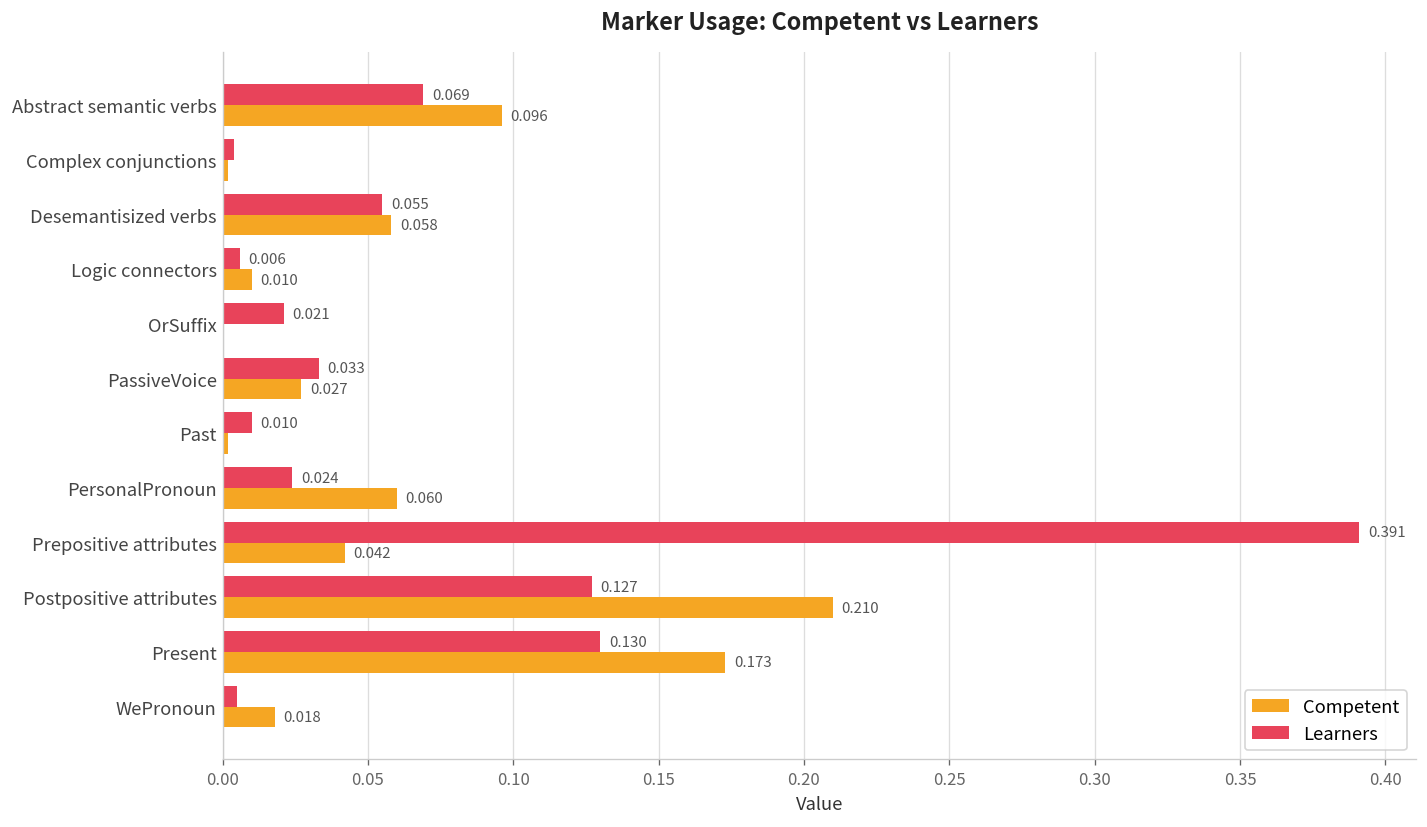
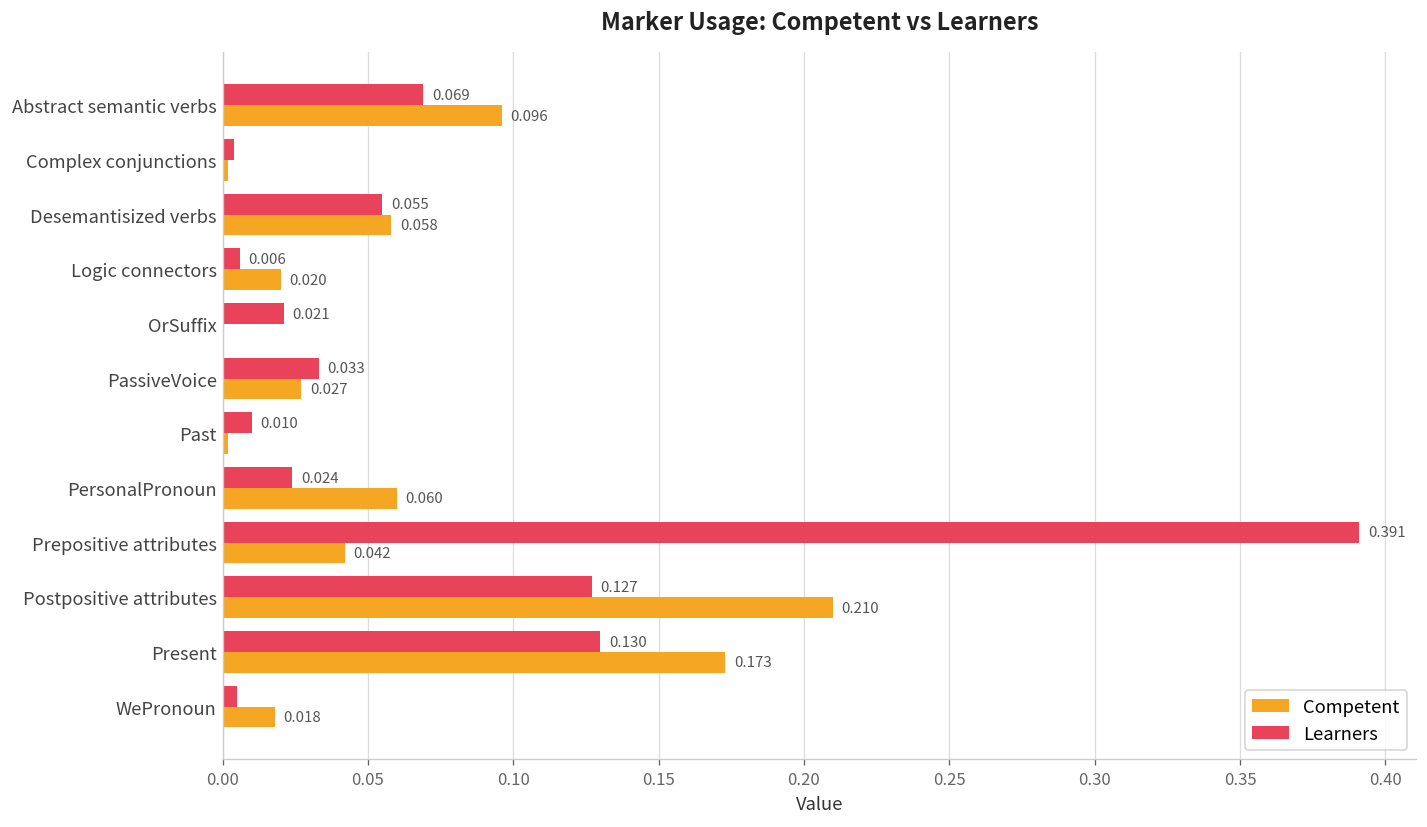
  {
    "Competent": {
      "Abstract semantic verbs": 0.096,
      "Desemantisized verbs": 0.058,
-     "Logic connectors": 0.010,
+     "Logic connectors": 0.020,
      "PassiveVoice": 0.027,
      "PersonalPronoun": 0.060,
      "Prepositive attributes": 0.042,
      "Postpositive attributes": 0.210,
      "Present": 0.173,
      "WePronoun": 0.018
    },
    "Learners": {
      "Abstract semantic verbs": 0.069,
      "Desemantisized verbs": 0.055,
      "Logic connectors": 0.006,
      "OrSuffix": 0.021,
      "PassiveVoice": 0.033,
      "Past": 0.010,
      "PersonalPronoun": 0.024,
      "Prepositive attributes": 0.391,
      "Postpositive attributes": 0.127,
      "Present": 0.130
    }
  }
